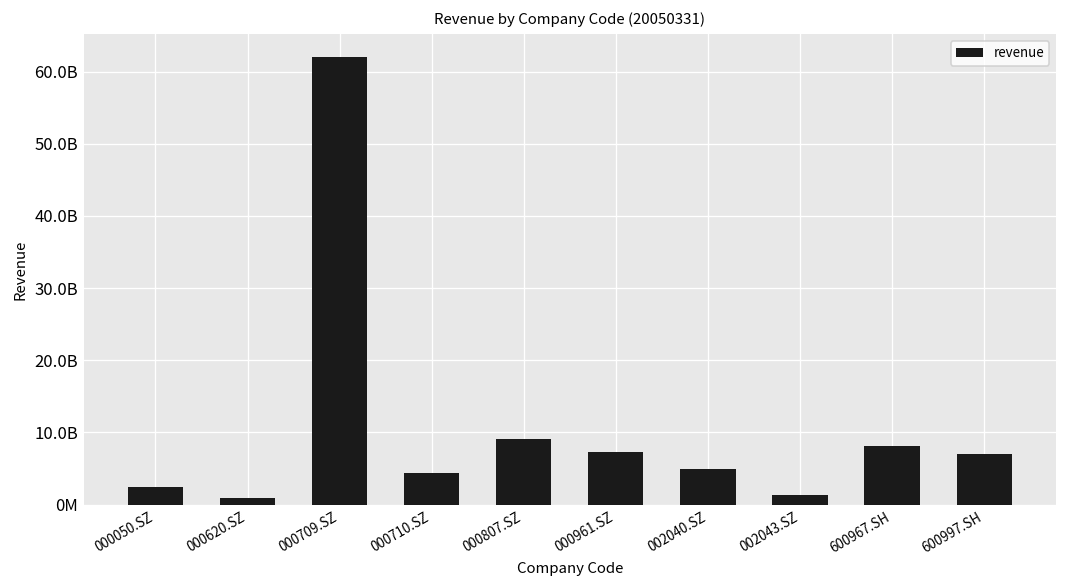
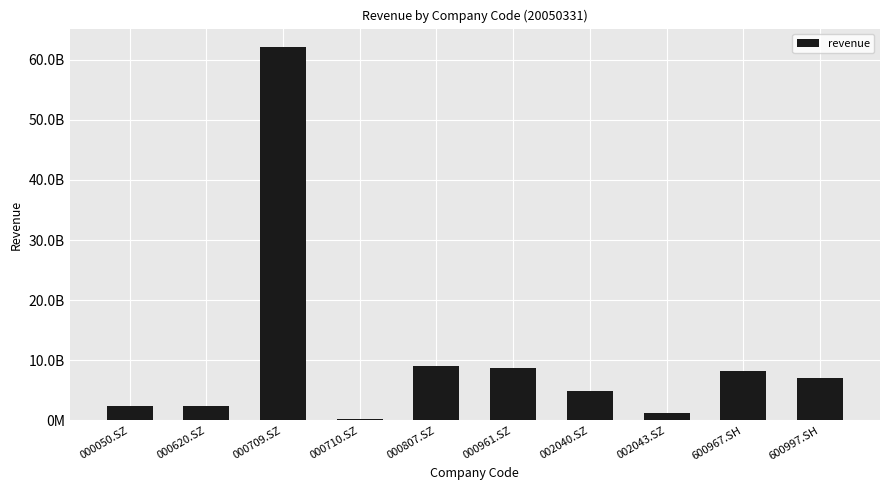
  {
    "000050.SZ": 2000000000,
-   "000620.SZ": 1000000000,
+   "000620.SZ": 2000000000,
    "000709.SZ": 62000000000,
-   "000710.SZ": 4000000000,
+   "000710.SZ": 0,
    "000807.SZ": 9000000000,
-   "000961.SZ": 7000000000,
+   "000961.SZ": 9000000000,
    "002040.SZ": 5000000000,
    "002043.SZ": 1000000000,
    "600967.SH": 8000000000,
    "600997.SH": 7000000000
  }
